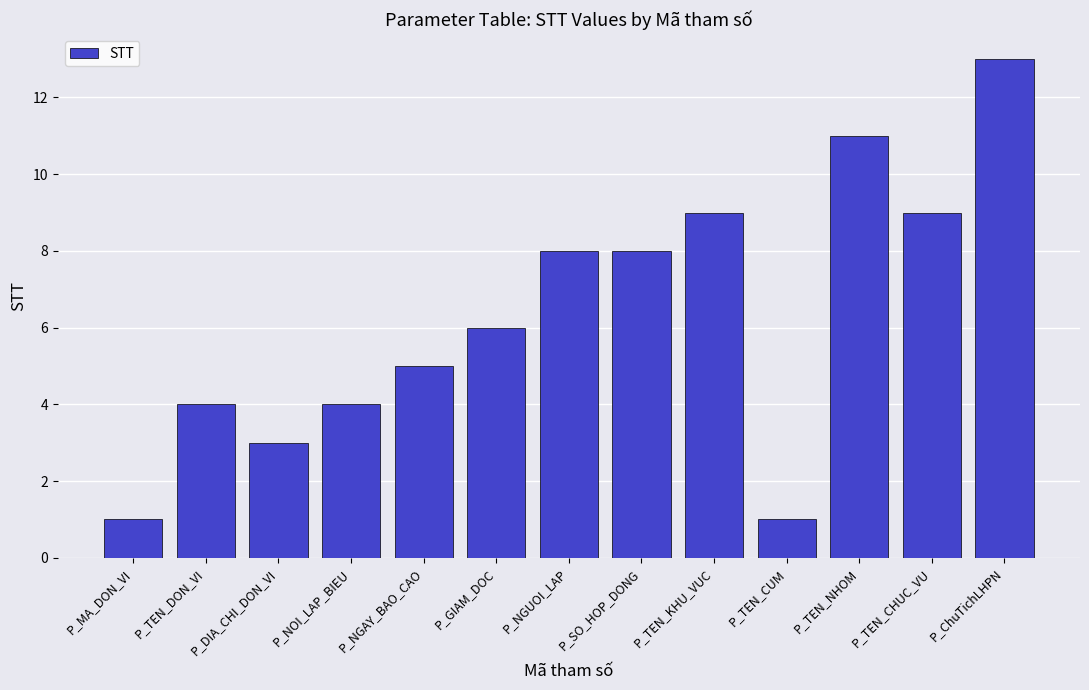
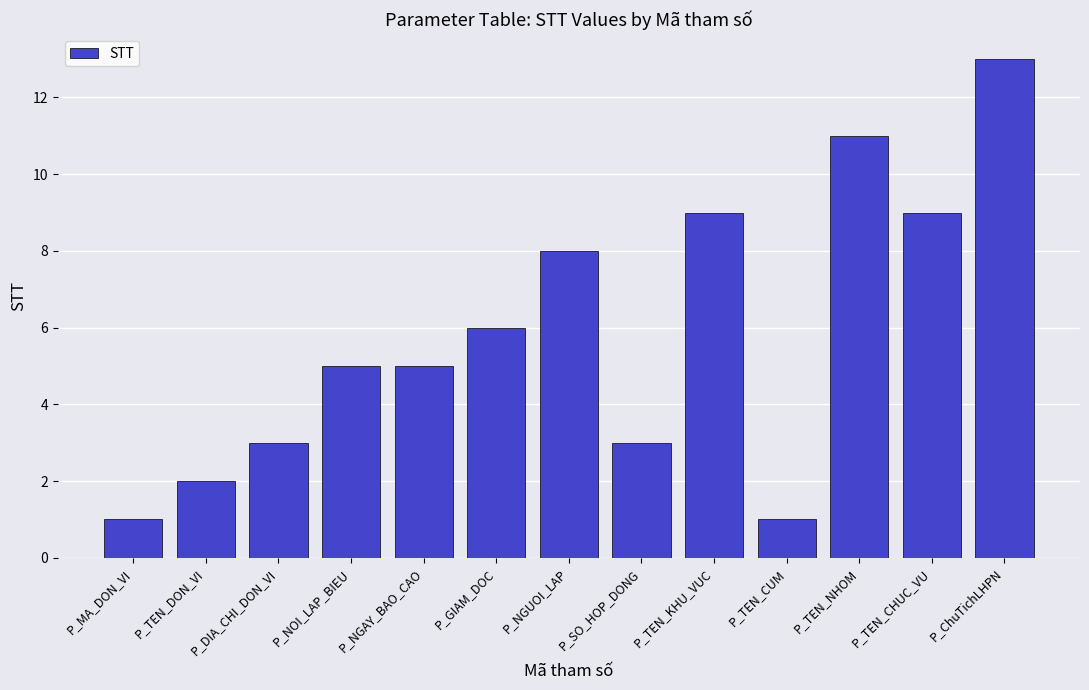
  {
    "P_MA_DON_VI": 1,
-   "P_TEN_DON_VI": 4,
+   "P_TEN_DON_VI": 2,
    "P_DIA_CHI_DON_VI": 3,
-   "P_NOI_LAP_BIEU": 4,
+   "P_NOI_LAP_BIEU": 5,
    "P_NGAY_BAO_CAO": 5,
    "P_GIAM_DOC": 6,
    "P_NGUOI_LAP": 8,
-   "P_SO_HOP_DONG": 8,
+   "P_SO_HOP_DONG": 3,
    "P_TEN_KHU_VUC": 9,
    "P_TEN_CUM": 1,
    "P_TEN_NHOM": 11,
    "P_TEN_CHUC_VU": 9,
    "P_ChuTichLHPN": 13
  }
